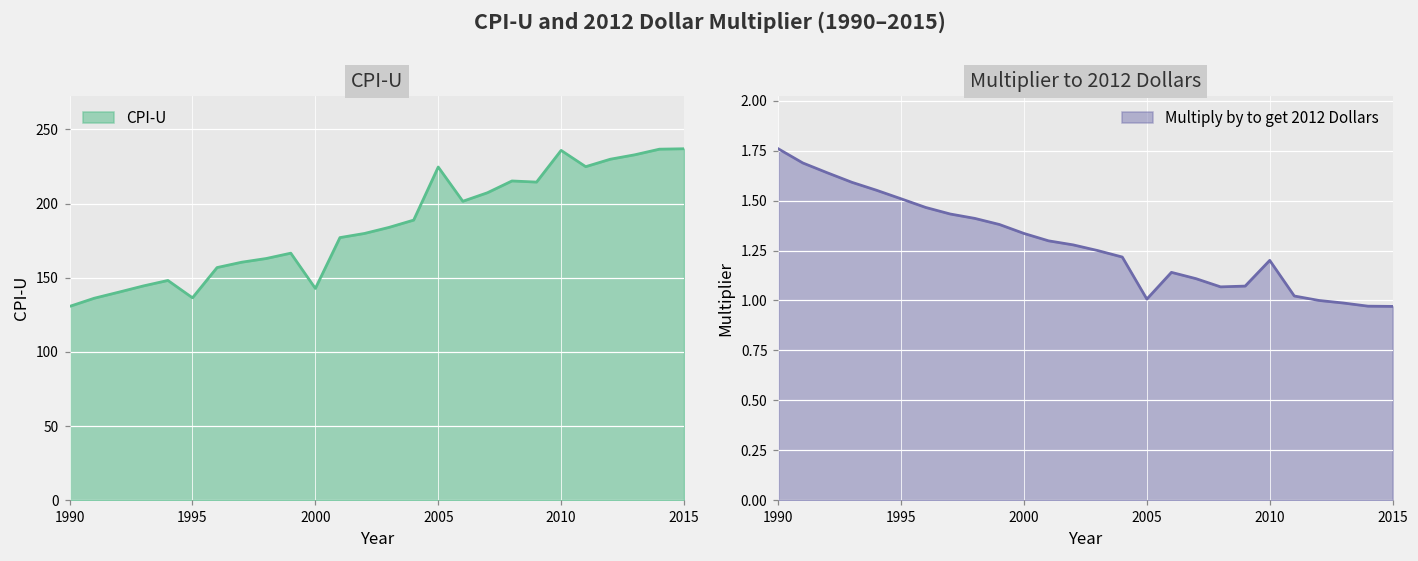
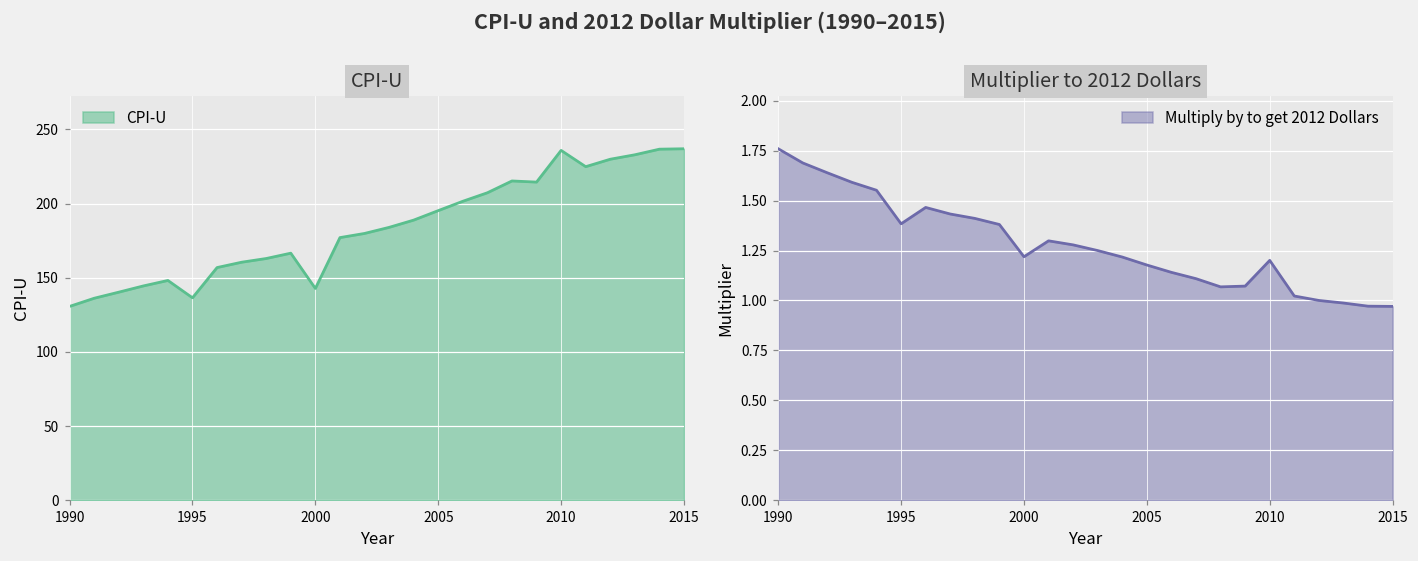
  {
    "CPI-U": {
      "1990": 131,
      "1995": 137,
      "2000": 143,
-     "2005": 225,
+     "2005": 195,
      "2010": 236,
      "2015": 237
    },
    "Multiplier to 2012 Dollars": {
      "1990": 1.76,
-     "1995": 1.51,
-     "2000": 1.34,
-     "2005": 1.01,
+     "1995": 1.38,
+     "2000": 1.22,
+     "2005": 1.18,
      "2010": 1.20,
      "2015": 0.97
    }
  }
